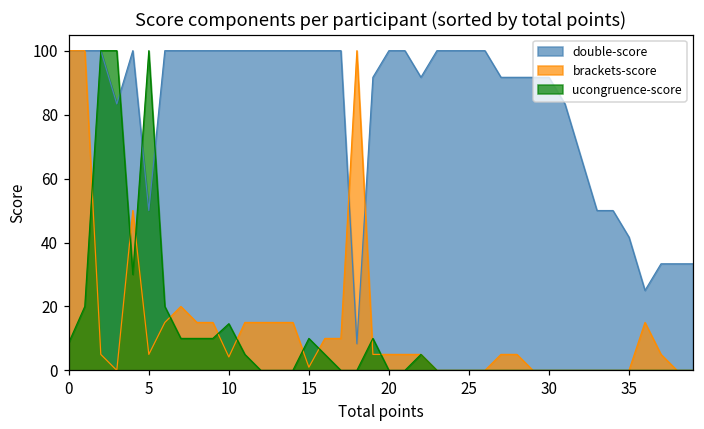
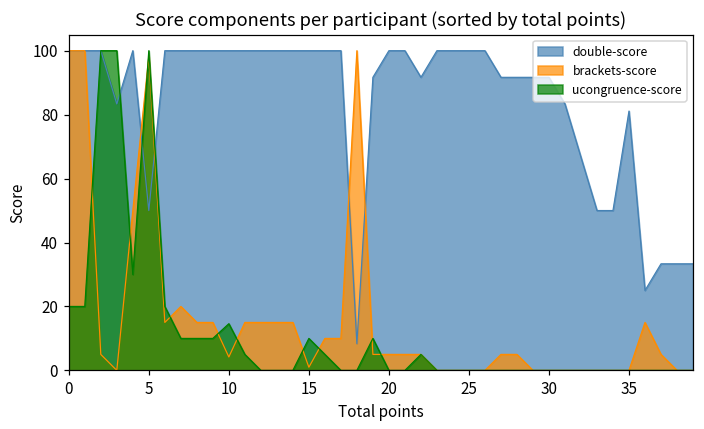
  {
    "double-score": {
      "5": 50,
      "10": 100,
      "15": 100,
      "20": 100,
      "25": 100,
-     "35": 42
+     "35": 81
    },
    "brackets-score": {
-     "5": 5,
+     "5": 98,
      "10": 4,
      "15": 1,
      "20": 5
    },
    "ucongruence-score": {
-     "0": 9,
+     "0": 20,
      "5": 100,
      "10": 15,
      "15": 10,
      "20": 0
    }
  }
